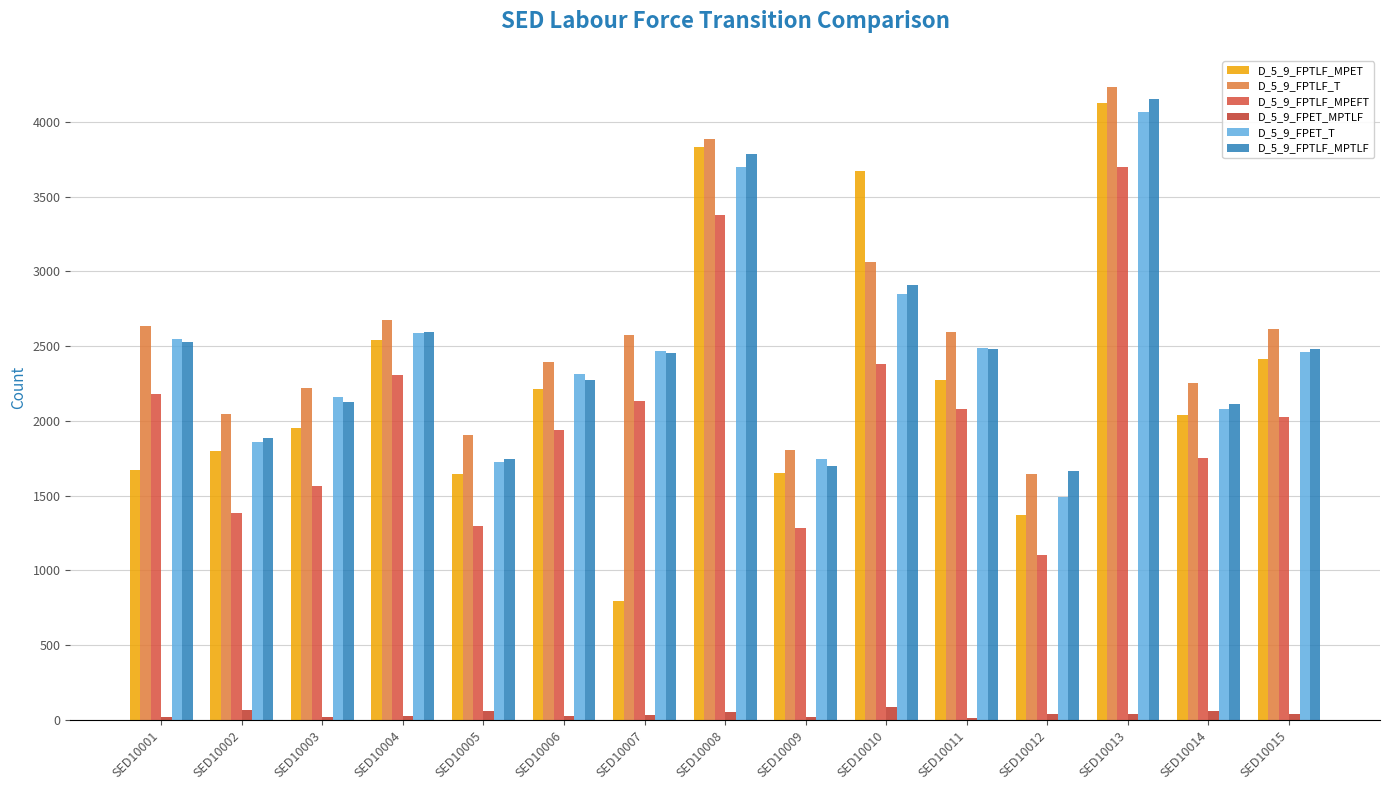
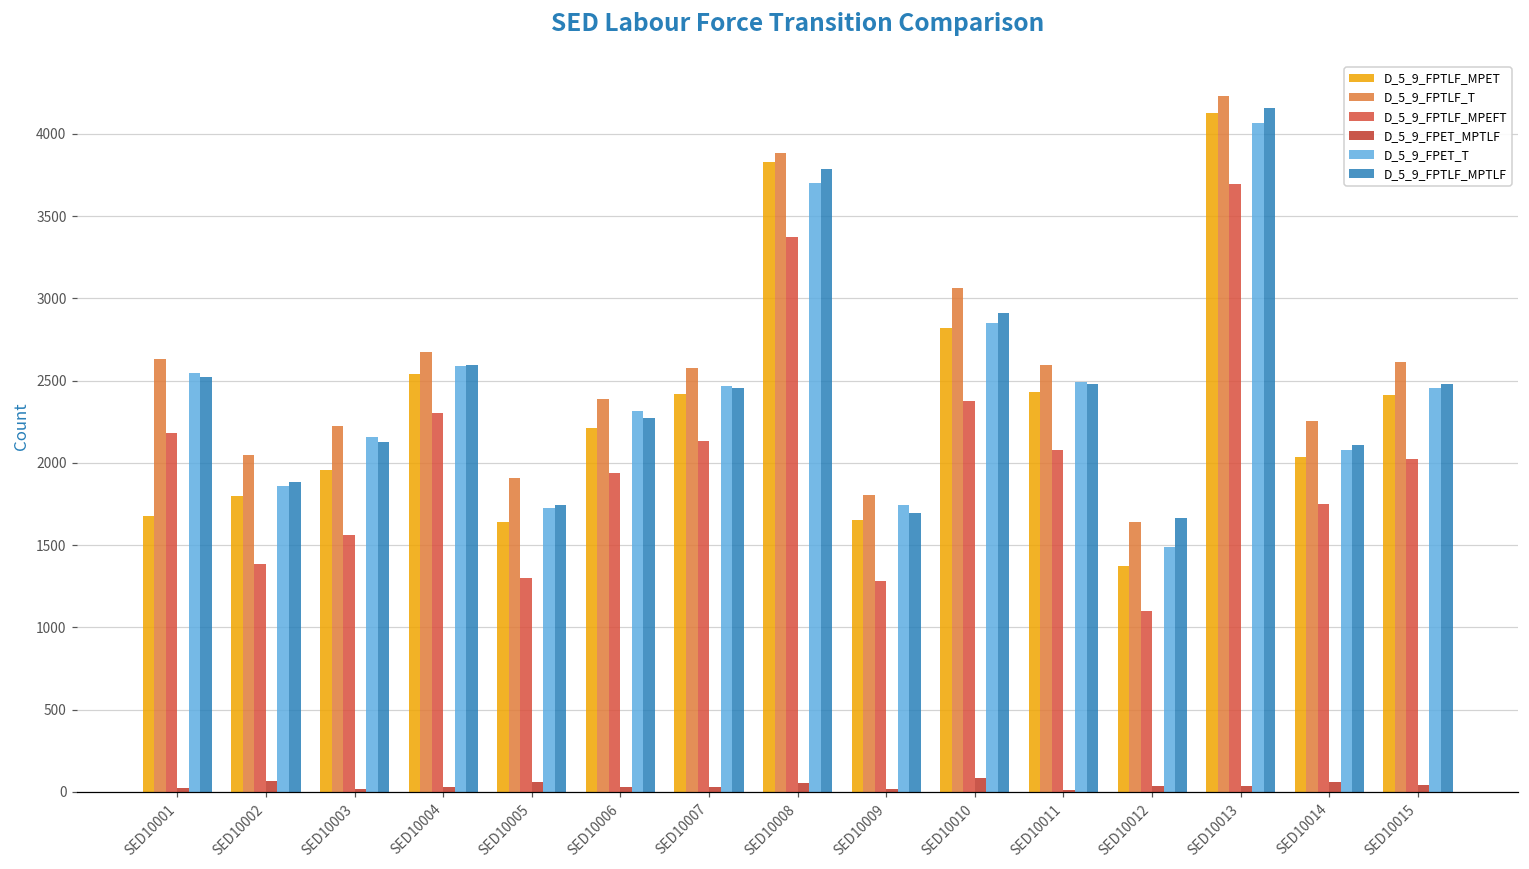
  {
    "D_5_9_FPTLF_MPET": {
      "SED10001": 1670,
      "SED10002": 1800,
      "SED10003": 1950,
      "SED10004": 2540,
      "SED10005": 1640,
      "SED10006": 2210,
-     "SED10007": 790,
+     "SED10007": 2420,
      "SED10008": 3830,
      "SED10009": 1650,
-     "SED10010": 3670,
-     "SED10011": 2280,
+     "SED10010": 2820,
+     "SED10011": 2430,
      "SED10012": 1370,
      "SED10013": 4130,
      "SED10014": 2040,
      "SED10015": 2410
    },
    "D_5_9_FPET_T": {
      "SED10001": 2550,
      "SED10002": 1860,
      "SED10003": 2160,
      "SED10004": 2590,
      "SED10005": 1720,
      "SED10006": 2320,
      "SED10007": 2470,
      "SED10008": 3700,
      "SED10009": 1740,
      "SED10010": 2850,
      "SED10011": 2490,
      "SED10012": 1490,
      "SED10013": 4070,
      "SED10014": 2080,
      "SED10015": 2460
    },
    "D_5_9_FPTLF_MPTLF": {
      "SED10001": 2530,
      "SED10002": 1880,
      "SED10003": 2120,
      "SED10004": 2590,
      "SED10005": 1750,
      "SED10006": 2280,
      "SED10007": 2450,
      "SED10008": 3790,
      "SED10009": 1700,
      "SED10010": 2910,
      "SED10011": 2480,
      "SED10012": 1660,
      "SED10013": 4160,
      "SED10014": 2110,
      "SED10015": 2480
    }
  }
